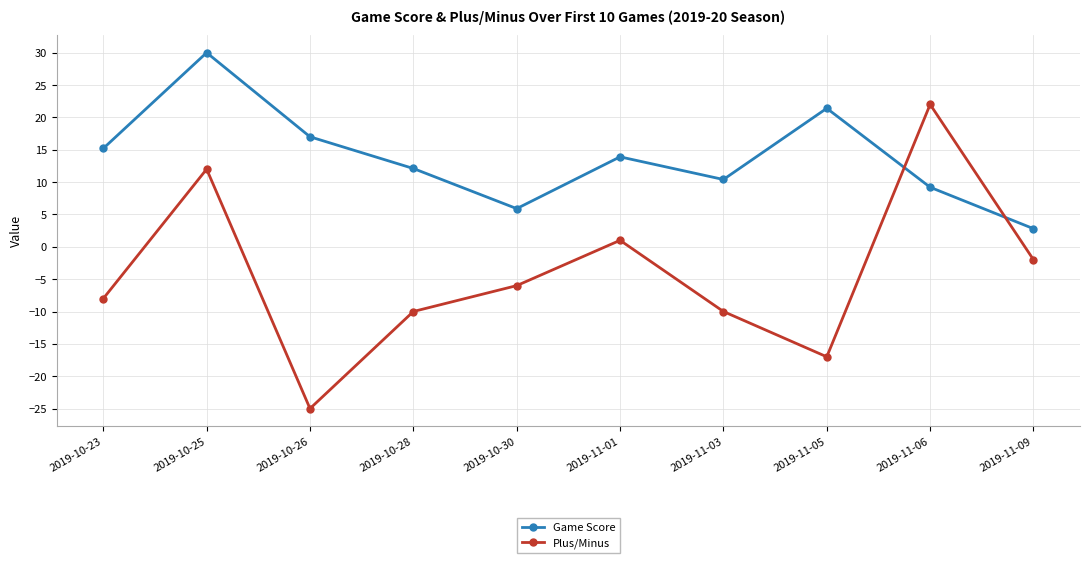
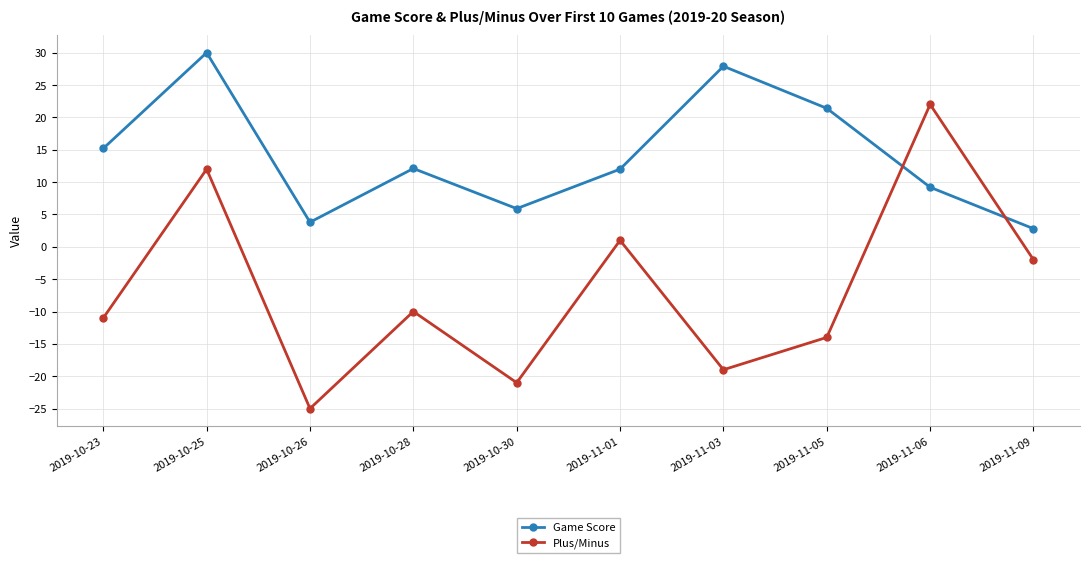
  {
    "Game Score": {
      "2019-10-23": 15,
      "2019-10-25": 30,
-     "2019-10-26": 17,
+     "2019-10-26": 4,
      "2019-10-28": 12,
      "2019-10-30": 6,
-     "2019-11-01": 14,
-     "2019-11-03": 10,
+     "2019-11-01": 12,
+     "2019-11-03": 28,
      "2019-11-05": 21,
      "2019-11-06": 9,
      "2019-11-09": 3
    },
    "Plus/Minus": {
-     "2019-10-23": -8,
+     "2019-10-23": -11,
      "2019-10-25": 12,
      "2019-10-26": -25,
      "2019-10-28": -10,
-     "2019-10-30": -6,
+     "2019-10-30": -21,
      "2019-11-01": 1,
-     "2019-11-03": -10,
-     "2019-11-05": -17,
+     "2019-11-03": -19,
+     "2019-11-05": -14,
      "2019-11-06": 22,
      "2019-11-09": -2
    }
  }
